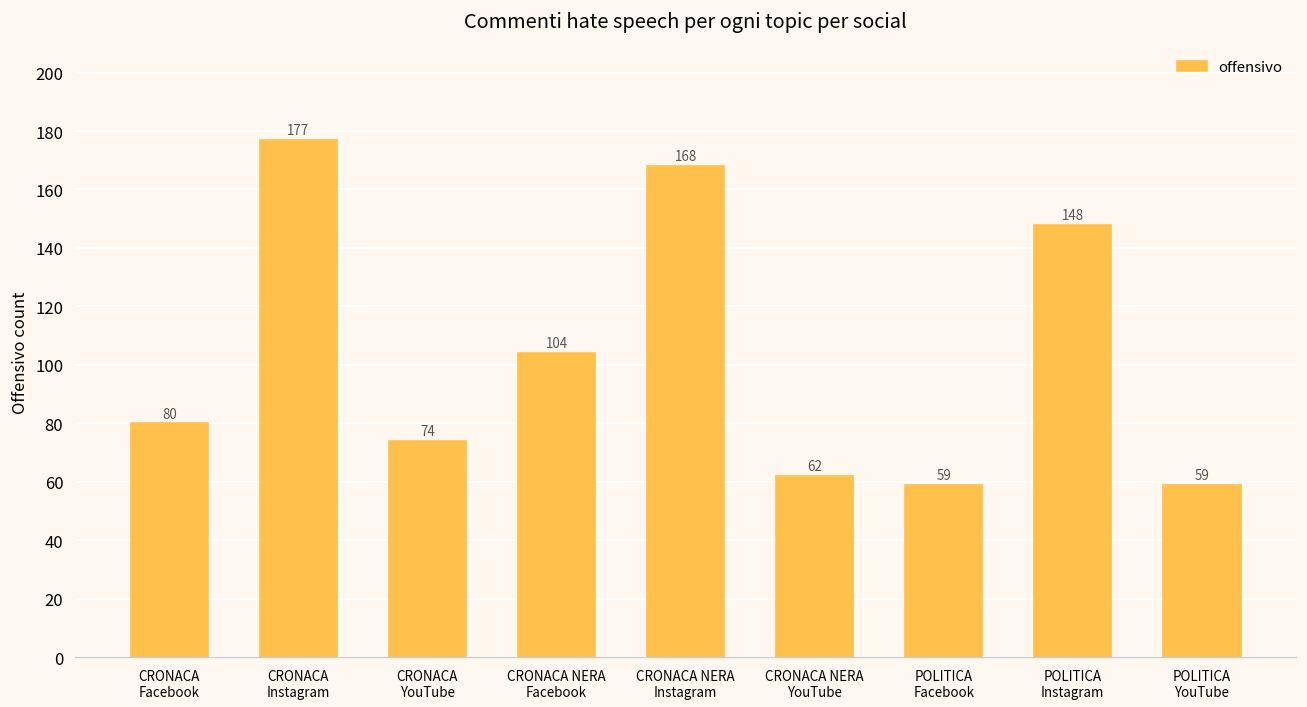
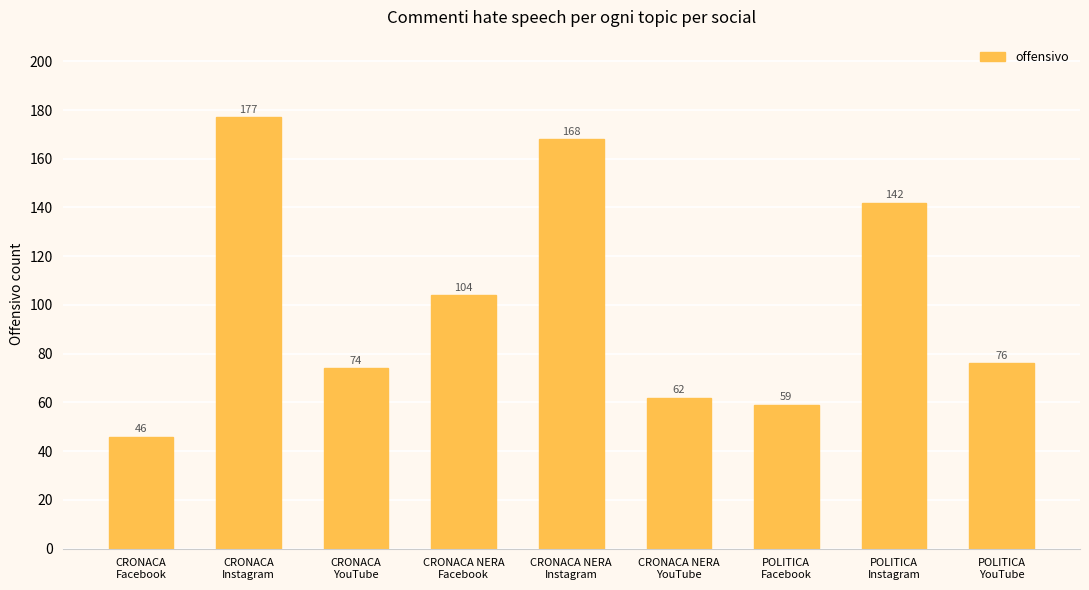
  {
-   "CRONACA Facebook": 80,
+   "CRONACA Facebook": 46,
    "CRONACA Instagram": 177,
    "CRONACA YouTube": 74,
    "CRONACA NERA Facebook": 104,
    "CRONACA NERA Instagram": 168,
    "CRONACA NERA YouTube": 62,
    "POLITICA Facebook": 59,
-   "POLITICA Instagram": 148,
-   "POLITICA YouTube": 59
+   "POLITICA Instagram": 142,
+   "POLITICA YouTube": 76
  }
